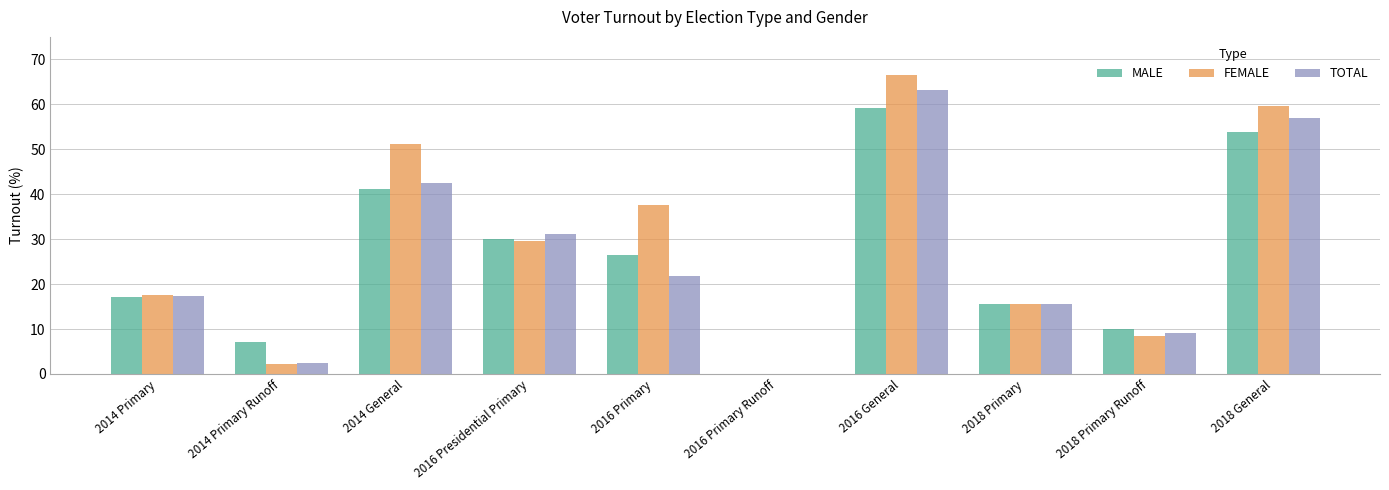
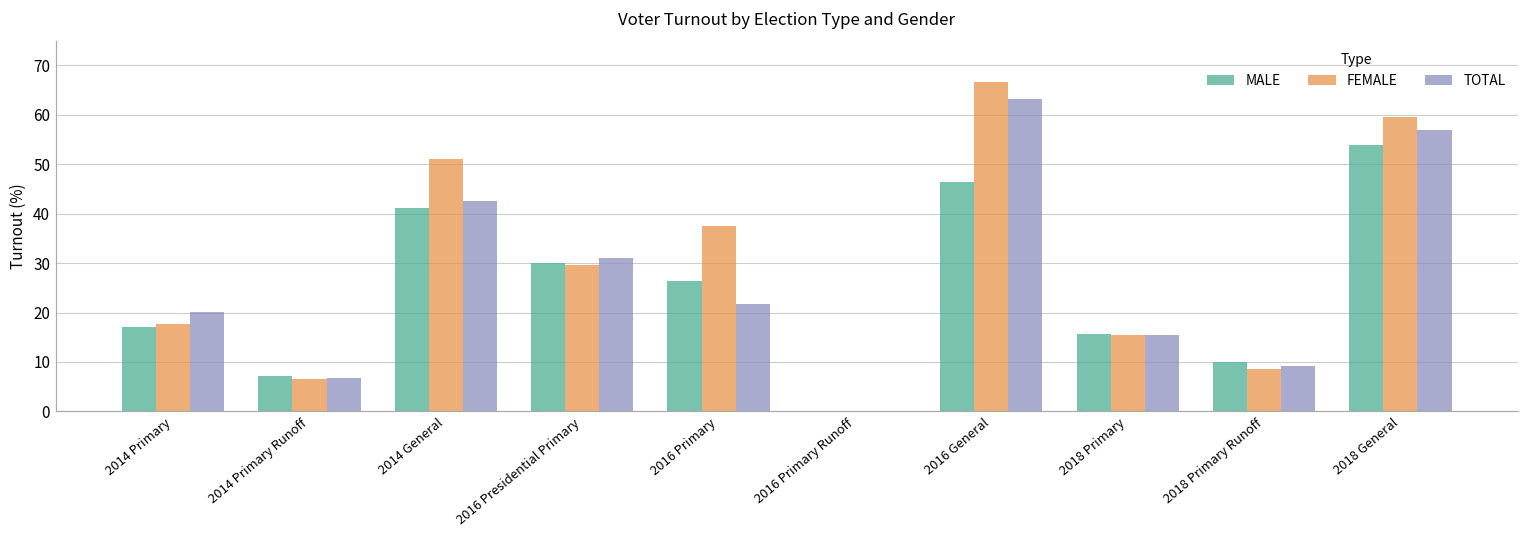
  {
    "MALE": {
      "2014 Primary": 17,
      "2014 Primary Runoff": 7,
      "2014 General": 41,
      "2016 Presidential Primary": 30,
      "2016 Primary": 26,
      "2016 Primary Runoff": 0,
-     "2016 General": 59,
+     "2016 General": 46,
      "2018 Primary": 16,
      "2018 Primary Runoff": 10,
      "2018 General": 54
    },
    "FEMALE": {
      "2014 Primary": 18,
-     "2014 Primary Runoff": 2,
+     "2014 Primary Runoff": 7,
      "2014 General": 51,
      "2016 Presidential Primary": 30,
      "2016 Primary": 38,
      "2016 Primary Runoff": 0,
      "2016 General": 67,
      "2018 Primary": 16,
      "2018 Primary Runoff": 9,
      "2018 General": 60
    },
    "TOTAL": {
-     "2014 Primary": 17,
-     "2014 Primary Runoff": 2,
+     "2014 Primary": 20,
+     "2014 Primary Runoff": 7,
      "2014 General": 43,
      "2016 Presidential Primary": 31,
      "2016 Primary": 22,
      "2016 Primary Runoff": 0,
      "2016 General": 63,
      "2018 Primary": 16,
      "2018 Primary Runoff": 9,
      "2018 General": 57
    }
  }
